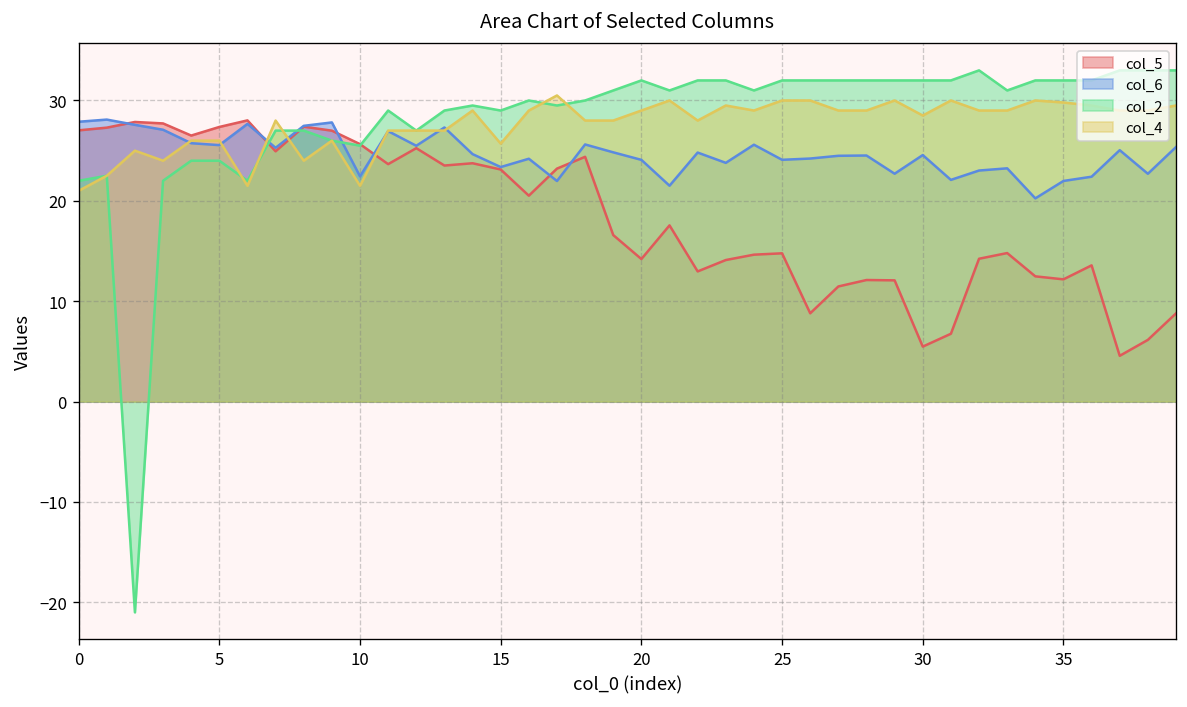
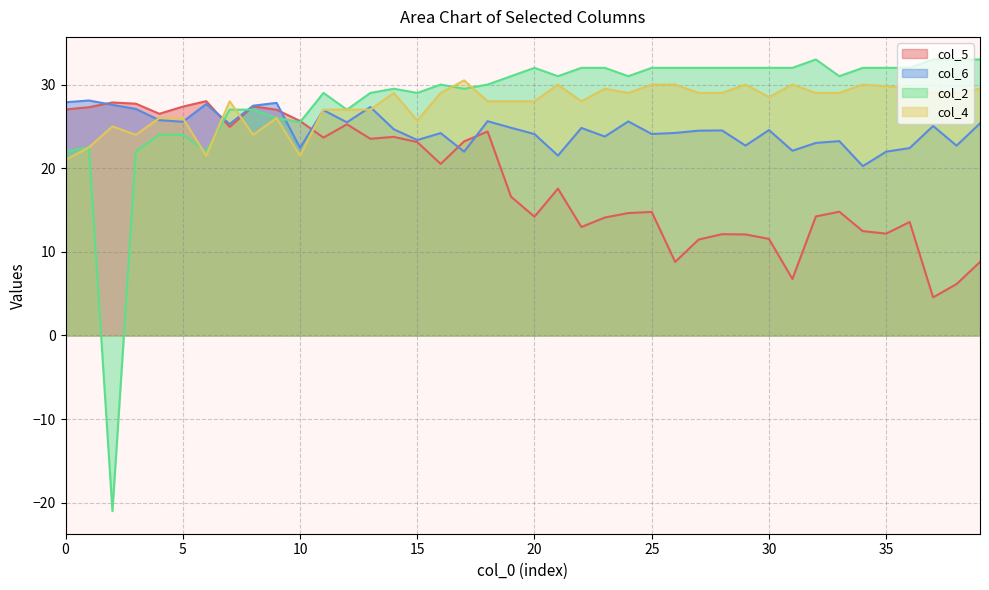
  {
    "col_5": {
      "0": 27,
      "5": 27,
      "20": 14,
      "25": 15,
-     "30": 5,
+     "30": 12,
      "35": 12
    },
    "col_6": {
      "0": 28,
      "5": 26,
      "10": 22,
      "20": 24,
      "25": 24,
      "30": 25,
      "35": 22
    },
    "col_4": {
      "0": 21,
      "5": 26,
      "10": 22,
      "15": 26,
-     "20": 29,
+     "20": 28,
      "25": 30,
      "30": 29,
      "35": 30
    }
  }
